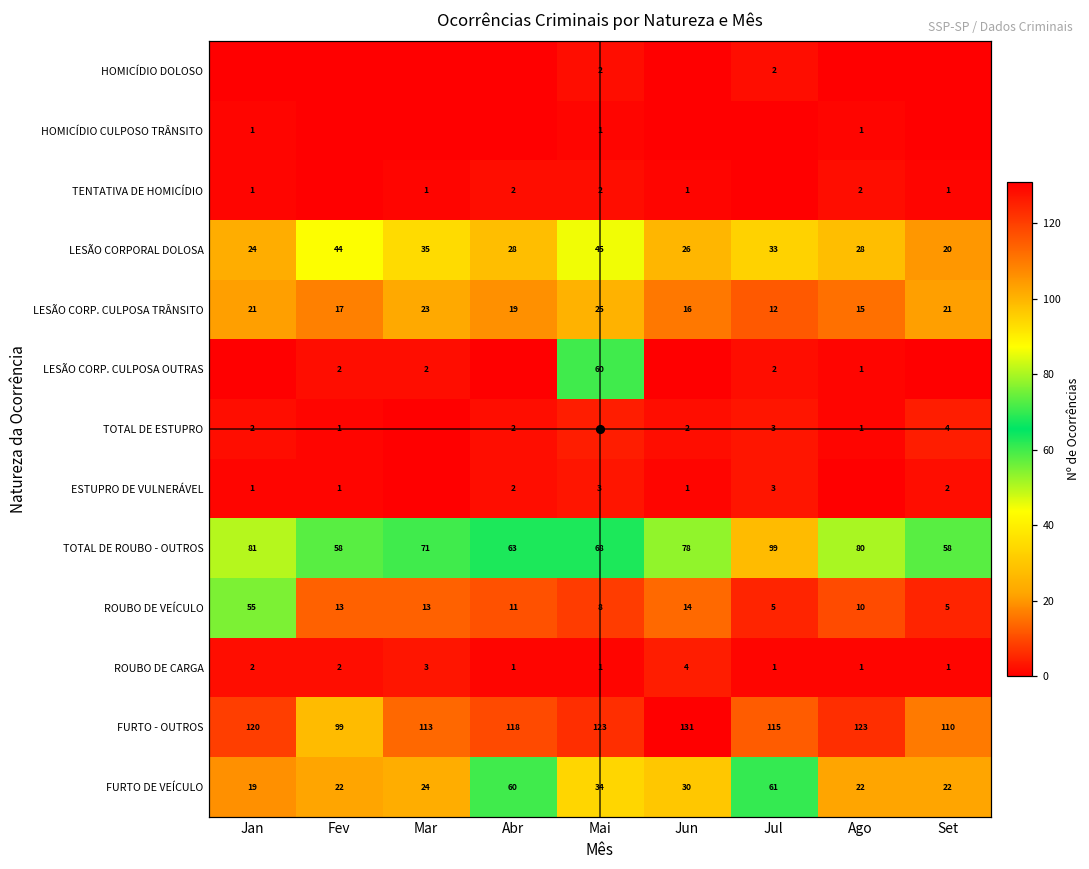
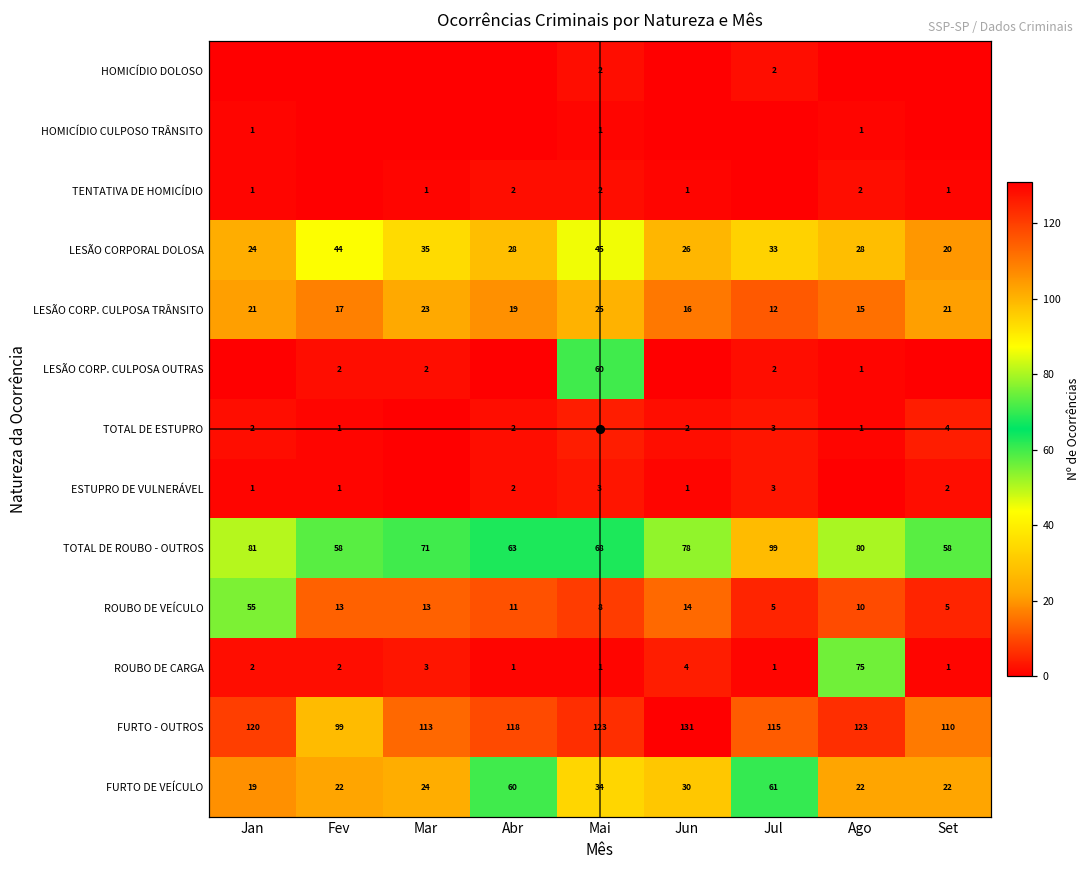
  {
    "HOMICÍDIO DOLOSO": {
      "Mai": 2,
      "Jul": 2
    },
    "HOMICÍDIO CULPOSO TRÂNSITO": {
      "Jan": 1,
      "Mai": 1,
      "Ago": 1
    },
    "TENTATIVA DE HOMICÍDIO": {
      "Jan": 1,
      "Mar": 1,
      "Abr": 2,
      "Mai": 2,
      "Jun": 1,
      "Ago": 2,
      "Set": 1
    },
    "LESÃO CORPORAL DOLOSA": {
      "Jan": 24,
      "Fev": 44,
      "Mar": 35,
      "Abr": 28,
      "Mai": 45,
      "Jun": 26,
      "Jul": 33,
      "Ago": 28,
      "Set": 20
    },
    "LESÃO CORP. CULPOSA TRÂNSITO": {
      "Jan": 21,
      "Fev": 17,
      "Mar": 23,
      "Abr": 19,
      "Mai": 25,
      "Jun": 16,
      "Jul": 12,
      "Ago": 15,
      "Set": 21
    },
    "LESÃO CORP. CULPOSA OUTRAS": {
      "Fev": 2,
      "Mar": 2,
      "Mai": 60,
      "Jul": 2,
      "Ago": 1
    },
    "TOTAL DE ESTUPRO": {
      "Jan": 2,
      "Fev": 1,
      "Abr": 2,
      "Jun": 2,
      "Jul": 3,
      "Ago": 1,
      "Set": 4
    },
    "ESTUPRO DE VULNERÁVEL": {
      "Jan": 1,
      "Fev": 1,
      "Abr": 2,
      "Mai": 3,
      "Jun": 1,
      "Jul": 3,
      "Set": 2
    },
    "TOTAL DE ROUBO - OUTROS": {
      "Jan": 81,
      "Fev": 58,
      "Mar": 71,
      "Abr": 63,
      "Mai": 68,
      "Jun": 78,
      "Jul": 99,
      "Ago": 80,
      "Set": 58
    },
    "ROUBO DE VEÍCULO": {
      "Jan": 55,
      "Fev": 13,
      "Mar": 13,
      "Abr": 11,
      "Mai": 8,
      "Jun": 14,
      "Jul": 5,
      "Ago": 10,
      "Set": 5
    },
    "ROUBO DE CARGA": {
      "Jan": 2,
      "Fev": 2,
      "Mar": 3,
      "Abr": 1,
      "Mai": 1,
      "Jun": 4,
      "Jul": 1,
-     "Ago": 1,
+     "Ago": 75,
      "Set": 1
    },
    "FURTO - OUTROS": {
      "Jan": 120,
      "Fev": 99,
      "Mar": 113,
      "Abr": 118,
      "Mai": 123,
      "Jun": 131,
      "Jul": 115,
      "Ago": 123,
      "Set": 110
    },
    "FURTO DE VEÍCULO": {
      "Jan": 19,
      "Fev": 22,
      "Mar": 24,
      "Abr": 60,
      "Mai": 34,
      "Jun": 30,
      "Jul": 61,
      "Ago": 22,
      "Set": 22
    }
  }
